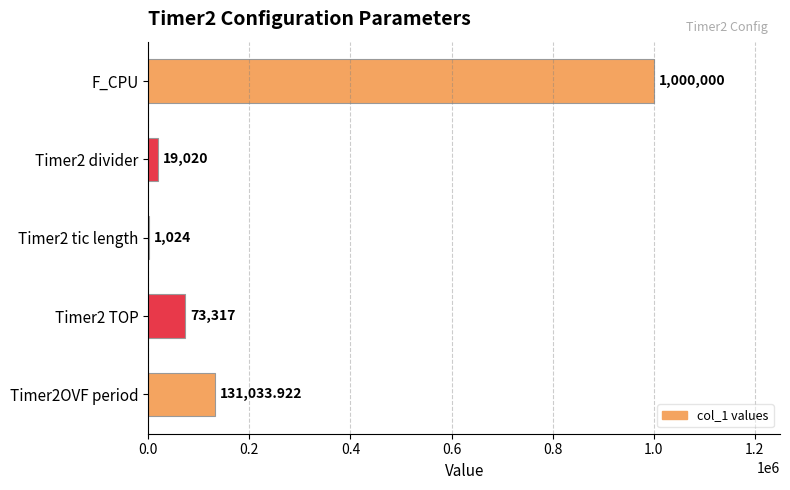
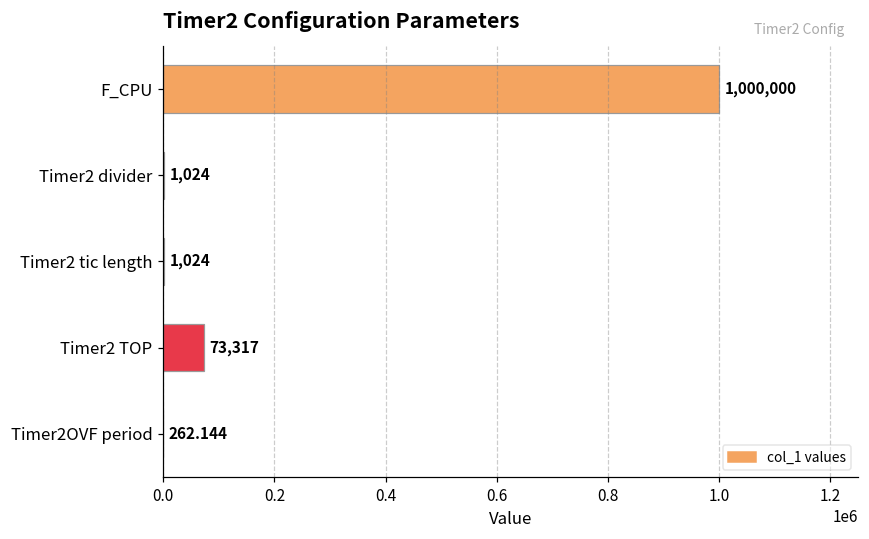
  {
    "F_CPU": "1,000,000",
-   "Timer2 divider": "19,020",
+   "Timer2 divider": "1,024",
    "Timer2 tic length": "1,024",
    "Timer2 TOP": "73,317",
-   "Timer2OVF period": "131,033.922"
+   "Timer2OVF period": "262.144"
  }
